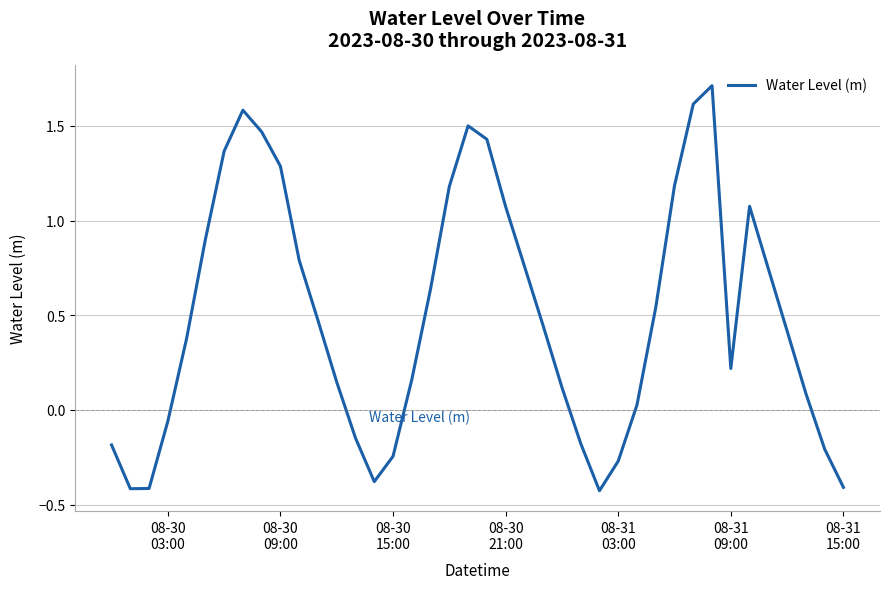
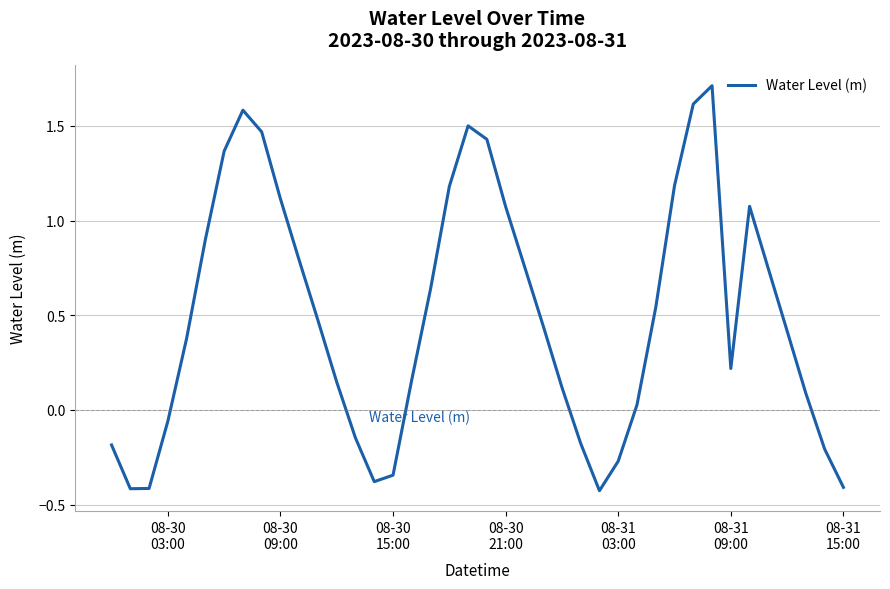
  {
    "08-30 03:00": -0.06,
-   "08-30 09:00": 1.29,
-   "08-30 15:00": -0.24,
+   "08-30 09:00": 1.12,
+   "08-30 15:00": -0.34,
    "08-30 21:00": 1.07,
    "08-31 03:00": -0.27,
    "08-31 09:00": 0.22,
    "08-31 15:00": -0.41
  }
